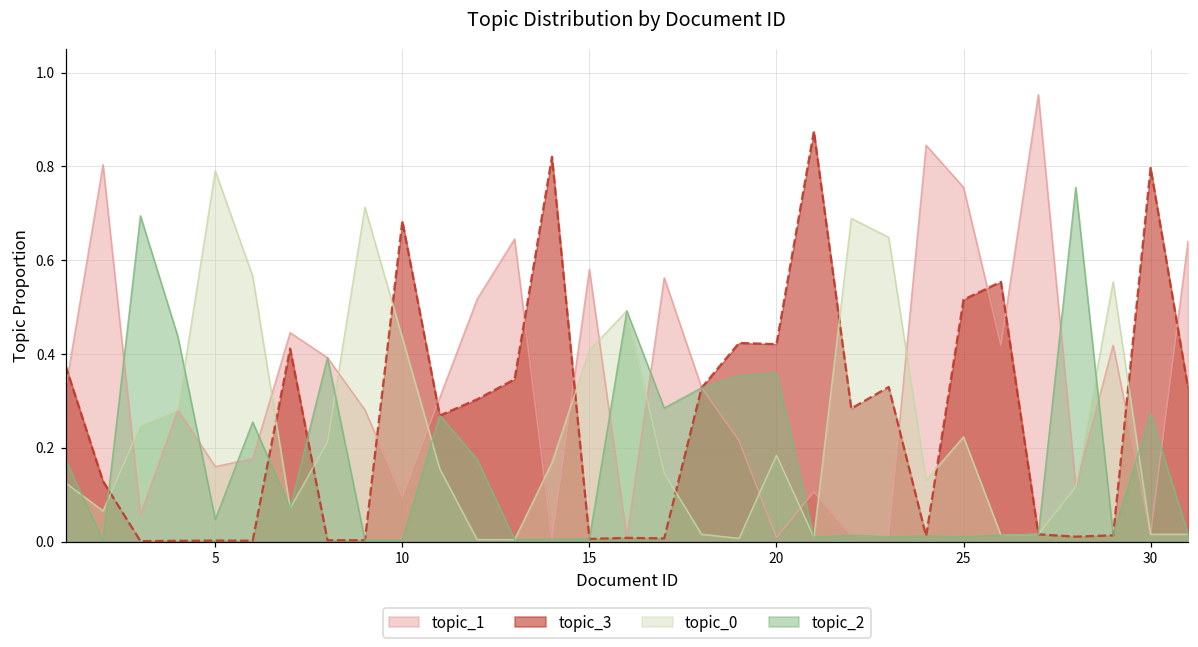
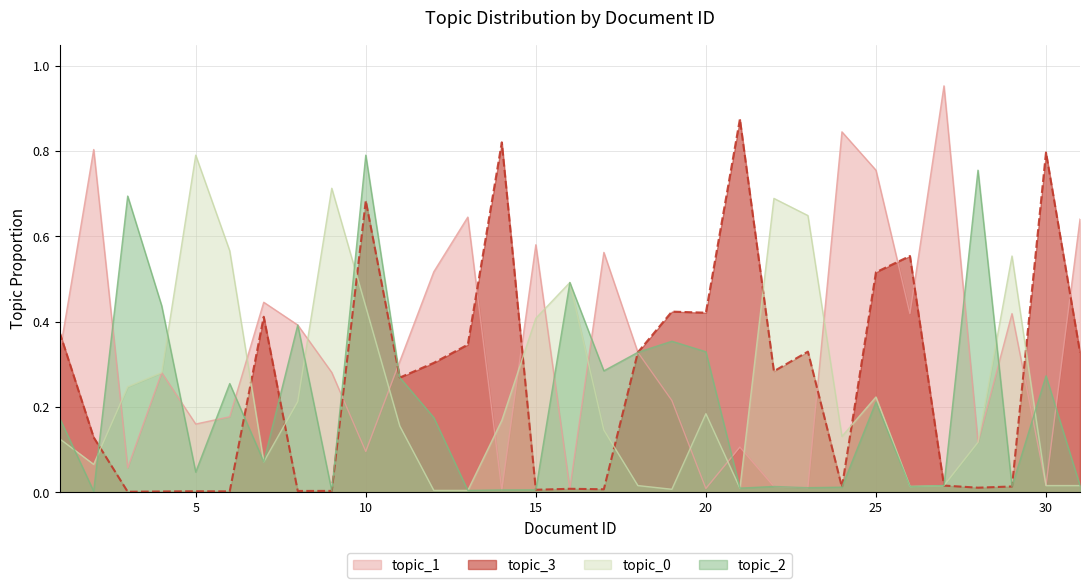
  {
    "topic_3": {
      "5": 0.00,
      "10": 0.68,
      "20": 0.42,
      "25": 0.52,
      "30": 0.80
    },
    "topic_2": {
      "5": 0.05,
-     "10": 0.00,
-     "20": 0.36,
-     "25": 0.01,
+     "10": 0.79,
+     "20": 0.33,
+     "25": 0.21,
      "30": 0.27
    }
  }
